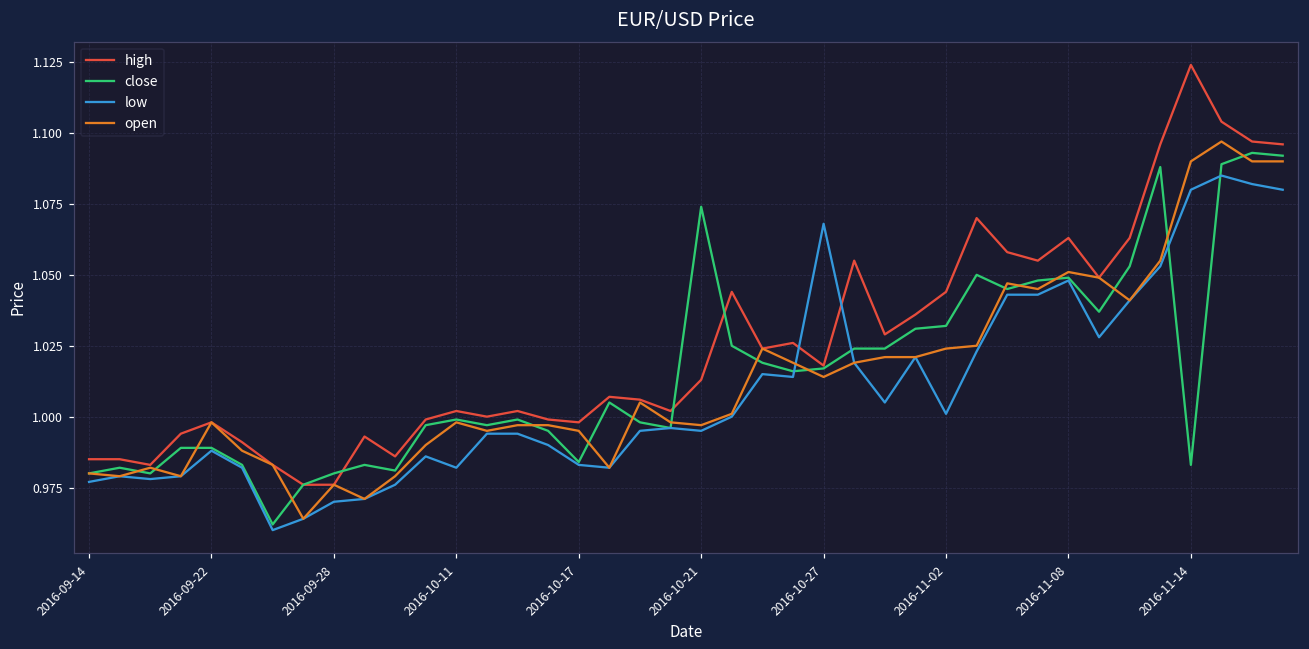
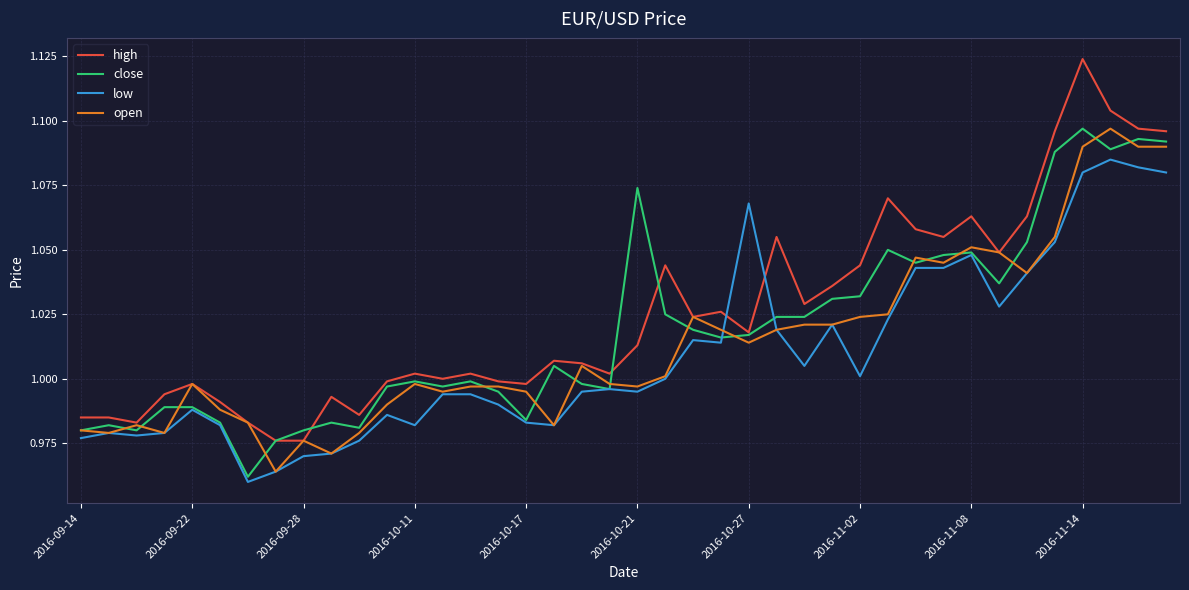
  {
    "close": {
      "2016-09-28": 0.980,
      "2016-10-17": 0.984,
      "2016-10-21": 1.074,
      "2016-10-27": 1.017,
      "2016-11-02": 1.032,
      "2016-11-08": 1.049,
-     "2016-11-14": 0.983
+     "2016-11-14": 1.097
    },
    "low": {
      "2016-09-14": 0.977,
      "2016-09-28": 0.970,
      "2016-10-11": 0.982,
      "2016-10-17": 0.983,
      "2016-10-21": 0.995,
      "2016-10-27": 1.068,
      "2016-11-02": 1.001,
      "2016-11-08": 1.048,
      "2016-11-14": 1.080
    }
  }
